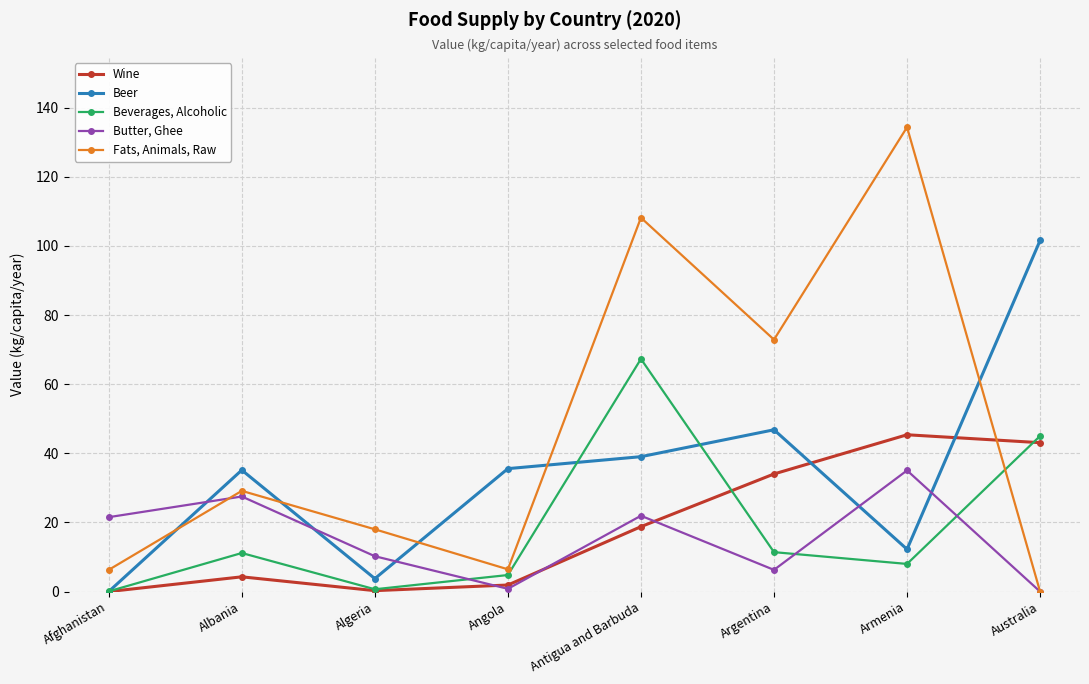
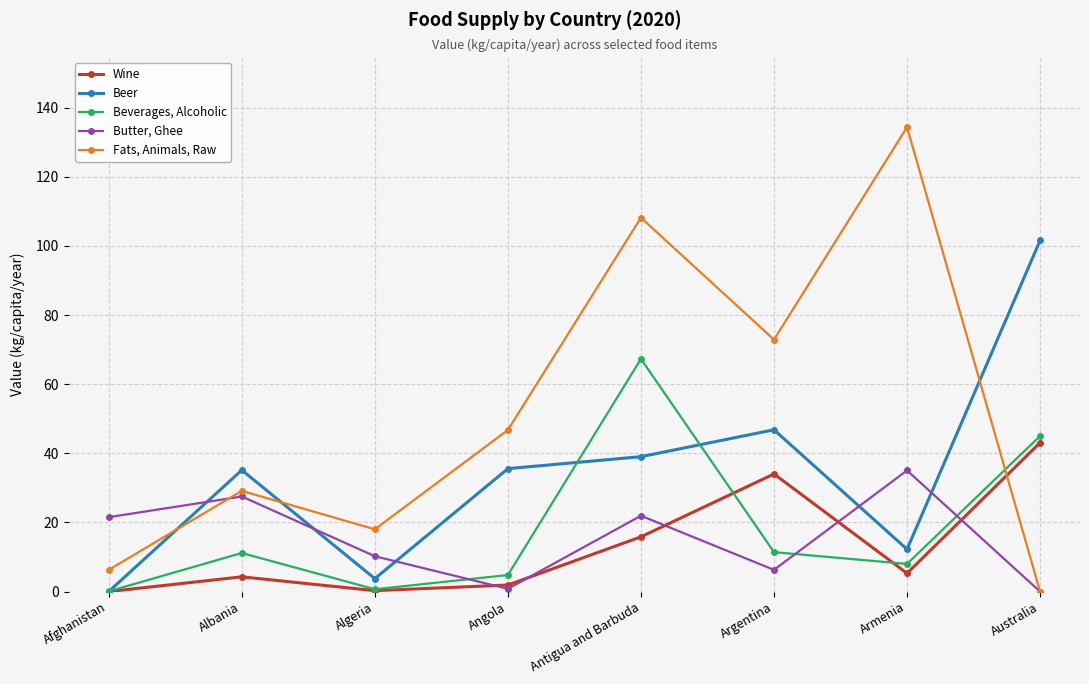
  {
    "Wine": {
      "Albania": 4,
      "Angola": 2,
-     "Antigua and Barbuda": 19,
+     "Antigua and Barbuda": 16,
      "Argentina": 34,
-     "Armenia": 45,
+     "Armenia": 5,
      "Australia": 43
    },
    "Beer": {
      "Albania": 35,
      "Algeria": 4,
      "Angola": 36,
      "Antigua and Barbuda": 39,
      "Argentina": 47,
      "Armenia": 12,
      "Australia": 102
    },
    "Beverages, Alcoholic": {
      "Albania": 11,
      "Angola": 5,
      "Antigua and Barbuda": 67,
      "Argentina": 11,
      "Armenia": 8,
      "Australia": 45
    },
    "Butter, Ghee": {
      "Afghanistan": 22,
      "Albania": 28,
      "Algeria": 10,
      "Angola": 1,
      "Antigua and Barbuda": 22,
      "Argentina": 6,
      "Armenia": 35
    },
    "Fats, Animals, Raw": {
      "Afghanistan": 6,
      "Albania": 29,
      "Algeria": 18,
-     "Angola": 6,
+     "Angola": 47,
      "Antigua and Barbuda": 108,
      "Argentina": 73,
      "Armenia": 134
    }
  }
